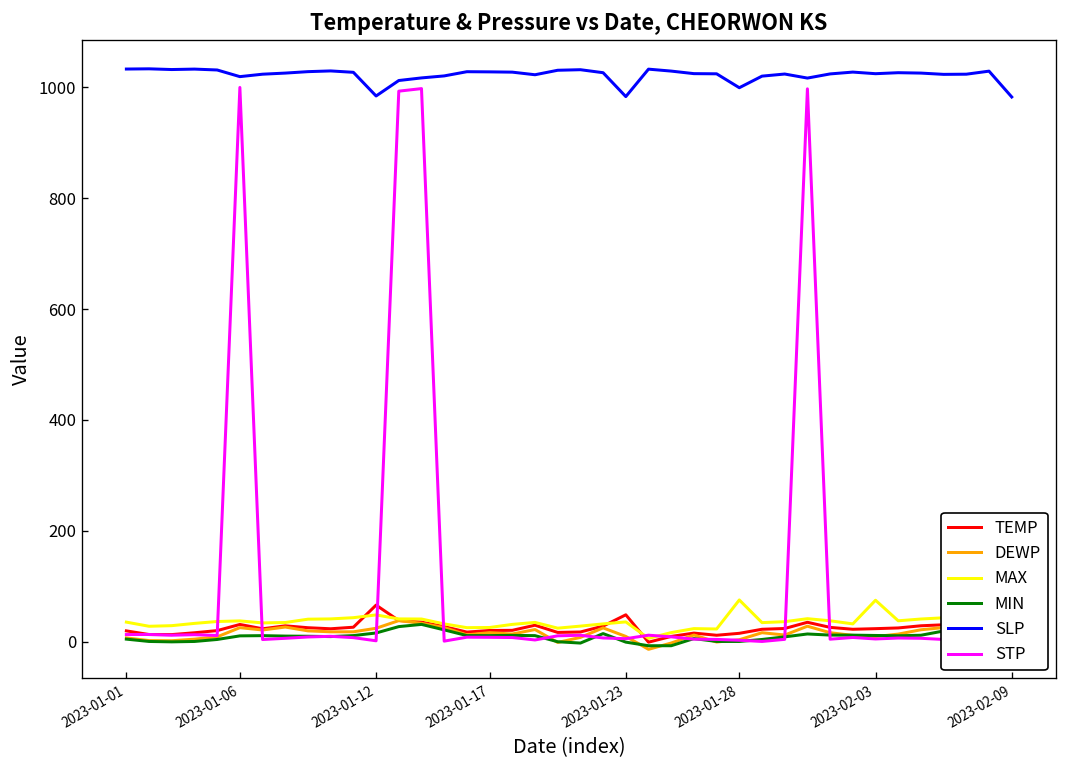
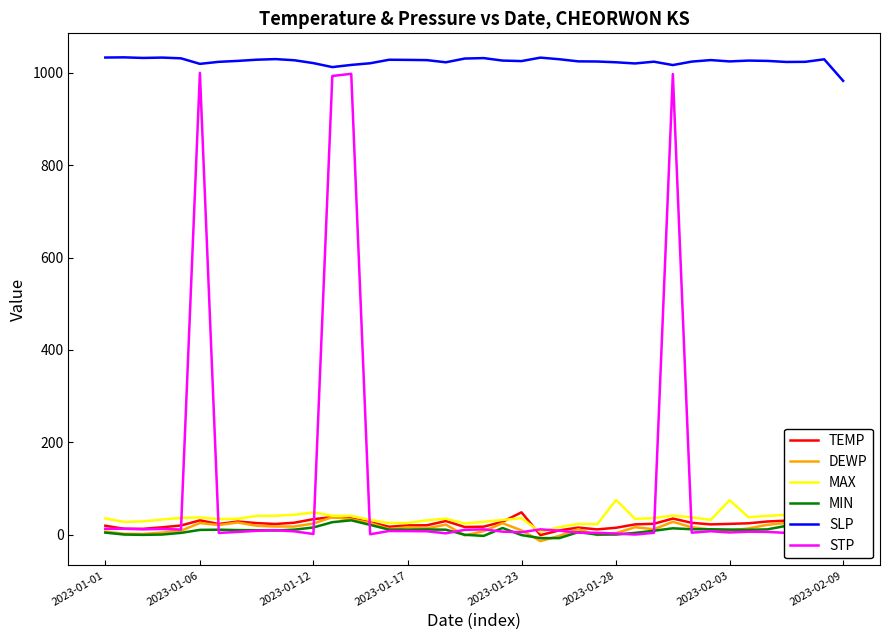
  {
    "TEMP": {
      "2023-01-01": 20,
      "2023-01-06": 30,
-     "2023-01-12": 70,
+     "2023-01-12": 30,
      "2023-01-23": 50,
      "2023-01-28": 20,
      "2023-02-03": 20
    },
    "DEWP": {
      "2023-01-06": 30,
      "2023-01-12": 20
    },
    "MAX": {
      "2023-01-01": 40,
      "2023-01-06": 40,
      "2023-01-12": 50,
      "2023-01-23": 40,
      "2023-01-28": 80,
      "2023-02-03": 70
    },
    "MIN": {
      "2023-01-06": 10,
      "2023-01-12": 20,
      "2023-01-23": 0
    },
    "SLP": {
      "2023-01-01": 1030,
      "2023-01-06": 1020,
-     "2023-01-12": 980,
+     "2023-01-12": 1020,
      "2023-01-17": 1030,
-     "2023-01-23": 980,
-     "2023-01-28": 1000,
+     "2023-01-23": 1030,
+     "2023-01-28": 1020,
      "2023-02-03": 1020,
      "2023-02-09": 980
    },
    "STP": {
      "2023-01-01": 10,
      "2023-01-06": 1000,
      "2023-01-12": 0
    }
  }
